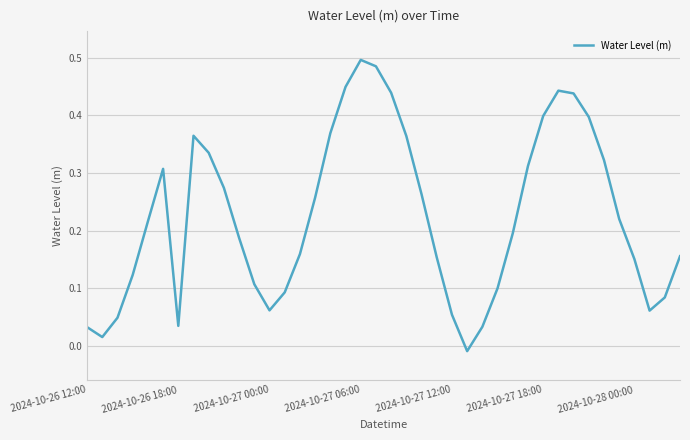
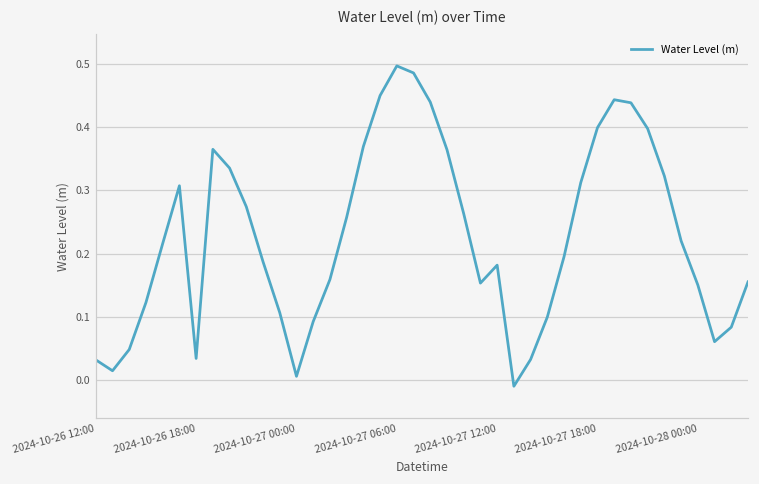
  {
    "2024-10-26 12:00": 0.03,
    "2024-10-26 18:00": 0.03,
-   "2024-10-27 00:00": 0.06,
+   "2024-10-27 00:00": 0.01,
    "2024-10-27 06:00": 0.50,
-   "2024-10-27 12:00": 0.05,
+   "2024-10-27 12:00": 0.18,
    "2024-10-27 18:00": 0.40,
    "2024-10-28 00:00": 0.15
  }
